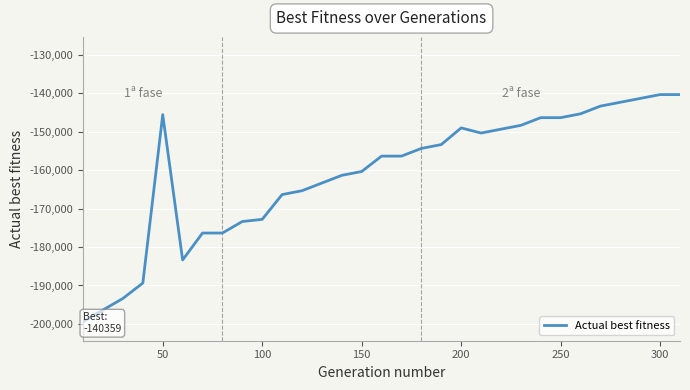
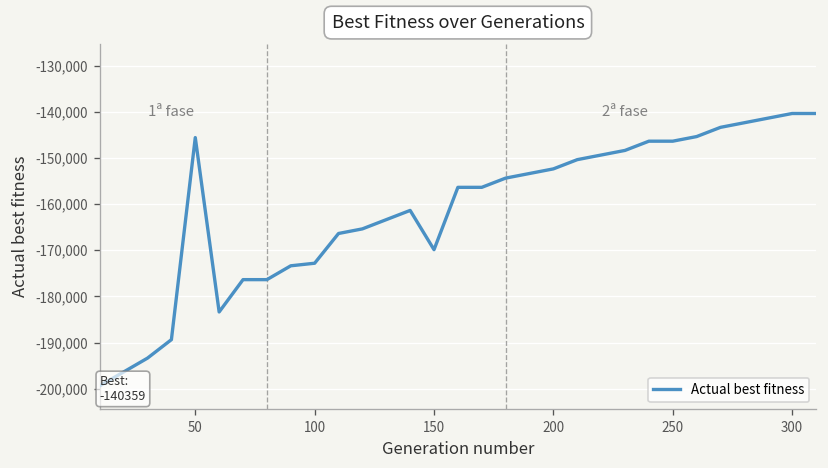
  {
    "100": "-173,000",
-   "150": "-160,000",
-   "200": "-149,000",
+   "150": "-170,000",
+   "200": "-152,000",
    "250": "-146,000",
    "300": "-140,000"
  }
